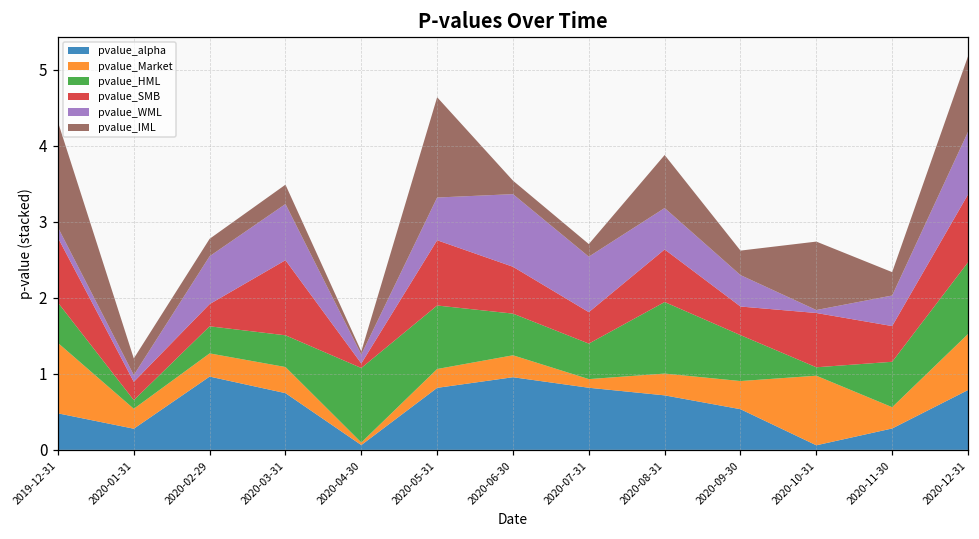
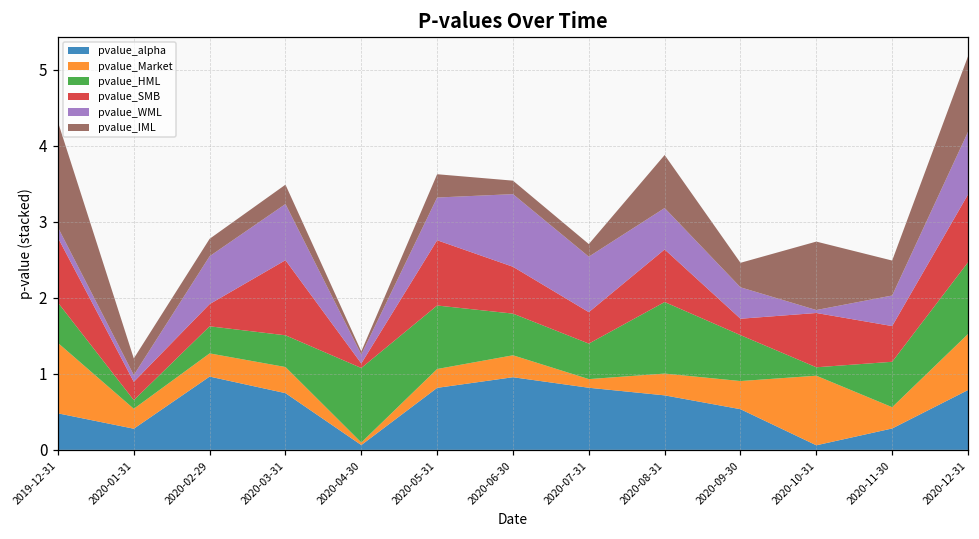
  {
    "pvalue_alpha": {
      "2019-12-31": 0.5,
      "2020-01-31": 0.3,
      "2020-02-29": 1.0,
      "2020-03-31": 0.7,
      "2020-05-31": 0.8,
      "2020-06-30": 1.0,
      "2020-07-31": 0.8,
      "2020-08-31": 0.7,
      "2020-09-30": 0.5,
      "2020-10-31": 0.1,
      "2020-11-30": 0.3,
      "2020-12-31": 0.8
    },
    "pvalue_Market": {
      "2019-12-31": 0.9,
      "2020-01-31": 0.3,
      "2020-02-29": 0.3,
      "2020-03-31": 0.3,
      "2020-05-31": 0.2,
      "2020-06-30": 0.3,
      "2020-07-31": 0.1,
      "2020-08-31": 0.3,
      "2020-09-30": 0.4,
      "2020-10-31": 0.9,
      "2020-11-30": 0.3,
      "2020-12-31": 0.7
    },
    "pvalue_HML": {
      "2019-12-31": 0.5,
      "2020-01-31": 0.1,
      "2020-02-29": 0.4,
      "2020-03-31": 0.4,
      "2020-04-30": 1.0,
      "2020-05-31": 0.8,
      "2020-06-30": 0.5,
      "2020-07-31": 0.5,
      "2020-08-31": 0.9,
      "2020-09-30": 0.6,
      "2020-10-31": 0.1,
      "2020-11-30": 0.6,
      "2020-12-31": 0.9
    },
    "pvalue_SMB": {
      "2019-12-31": 0.9,
      "2020-01-31": 0.2,
      "2020-02-29": 0.3,
      "2020-03-31": 1.0,
      "2020-04-30": 0.1,
      "2020-05-31": 0.9,
      "2020-06-30": 0.6,
      "2020-07-31": 0.4,
      "2020-08-31": 0.7,
-     "2020-09-30": 0.4,
+     "2020-09-30": 0.2,
      "2020-10-31": 0.7,
      "2020-11-30": 0.5,
      "2020-12-31": 0.9
    },
    "pvalue_WML": {
      "2019-12-31": 0.1,
      "2020-01-31": 0.1,
      "2020-02-29": 0.6,
      "2020-03-31": 0.7,
      "2020-04-30": 0.1,
      "2020-05-31": 0.6,
      "2020-06-30": 1.0,
      "2020-07-31": 0.7,
      "2020-08-31": 0.5,
      "2020-09-30": 0.4,
      "2020-10-31": 0.0,
      "2020-11-30": 0.4,
      "2020-12-31": 0.8
    },
    "pvalue_IML": {
      "2019-12-31": 1.4,
      "2020-01-31": 0.2,
      "2020-02-29": 0.2,
      "2020-03-31": 0.3,
      "2020-04-30": 0.0,
-     "2020-05-31": 1.3,
+     "2020-05-31": 0.3,
      "2020-06-30": 0.2,
      "2020-07-31": 0.2,
      "2020-08-31": 0.7,
      "2020-09-30": 0.3,
      "2020-10-31": 0.9,
-     "2020-11-30": 0.3,
+     "2020-11-30": 0.5,
      "2020-12-31": 1.0
    }
  }
